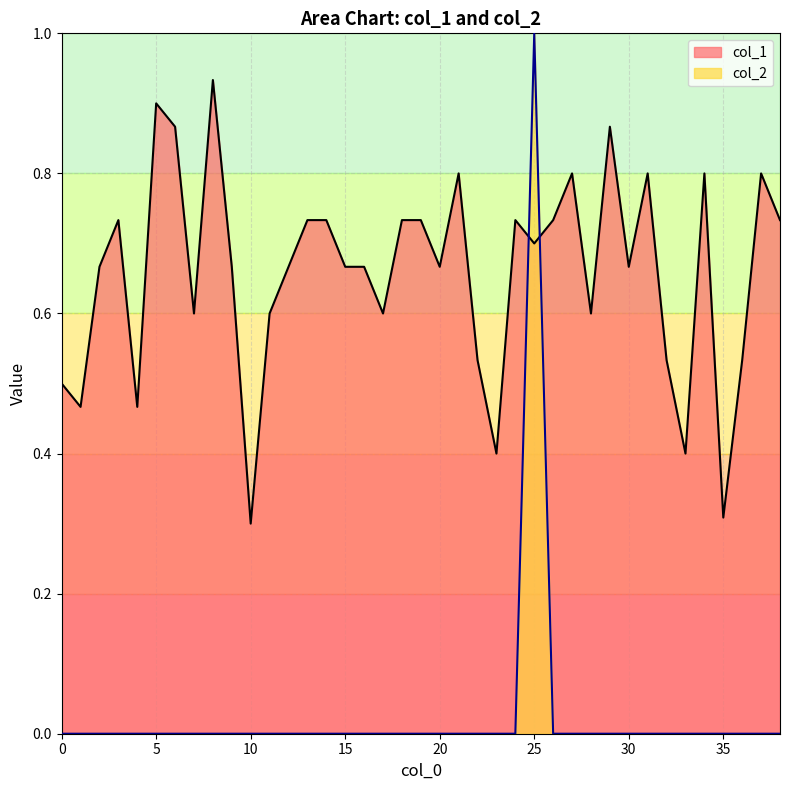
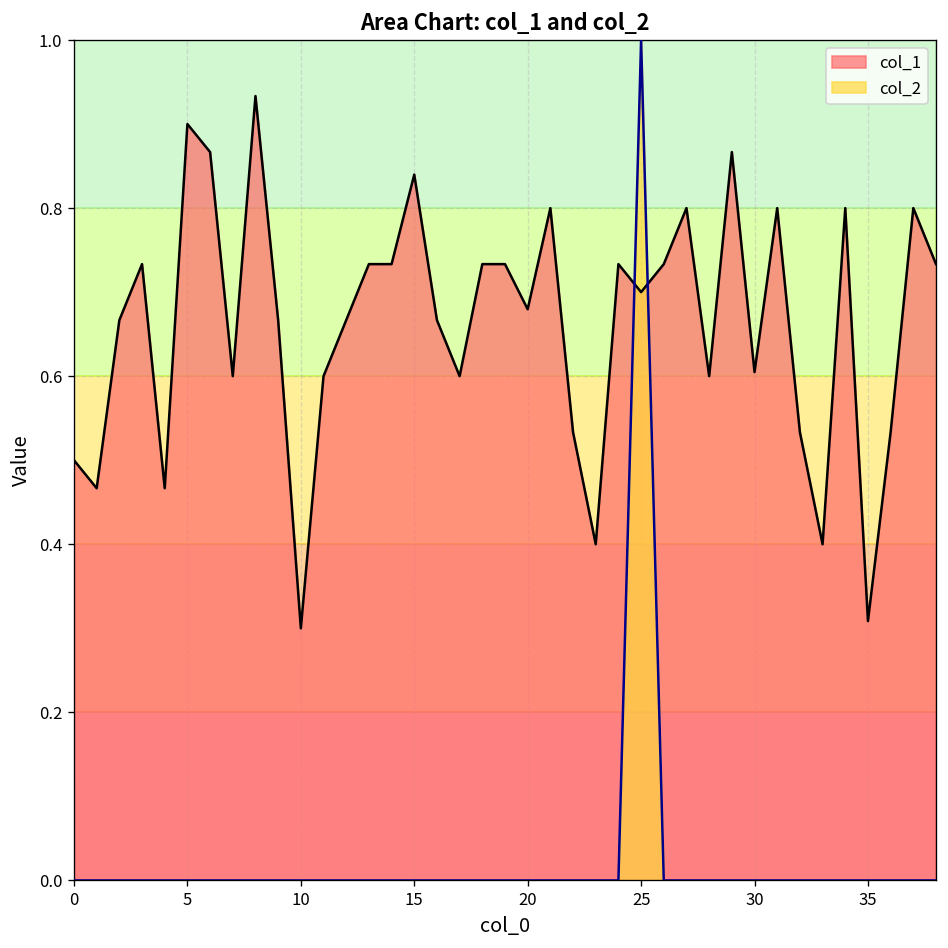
  {
    "col_1": {
      "0": 0.50,
      "5": 0.90,
      "10": 0.30,
-     "15": 0.67,
-     "20": 0.67,
+     "15": 0.84,
+     "20": 0.68,
      "25": 0.70,
-     "30": 0.67,
+     "30": 0.60,
      "35": 0.31
    },
    "col_2": {
      "0": 0.00,
      "5": 0.00,
      "10": 0.00,
      "15": 0.00,
      "20": 0.00,
      "25": 1.00,
      "30": 0.00,
      "35": 0.00
    }
  }
